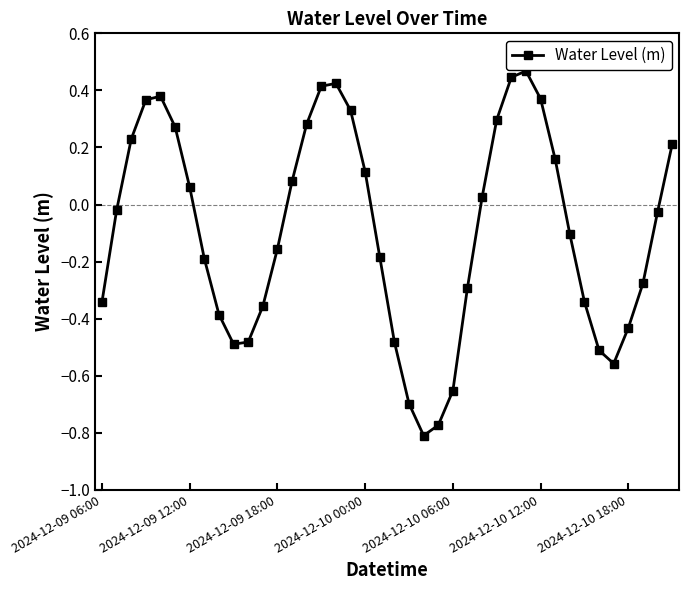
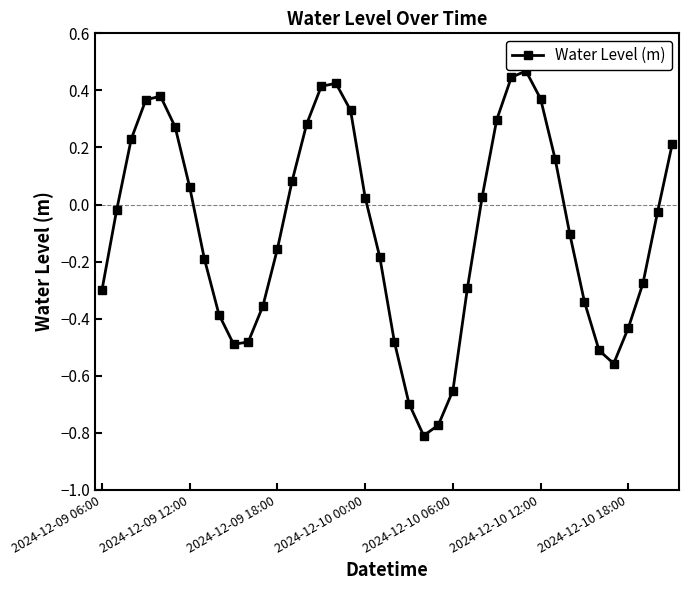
  {
-   "2024-12-09 06:00": -0.34,
+   "2024-12-09 06:00": -0.30,
    "2024-12-09 12:00": 0.06,
    "2024-12-09 18:00": -0.15,
-   "2024-12-10 00:00": 0.12,
+   "2024-12-10 00:00": 0.02,
    "2024-12-10 06:00": -0.65,
    "2024-12-10 12:00": 0.37,
    "2024-12-10 18:00": -0.43
  }
